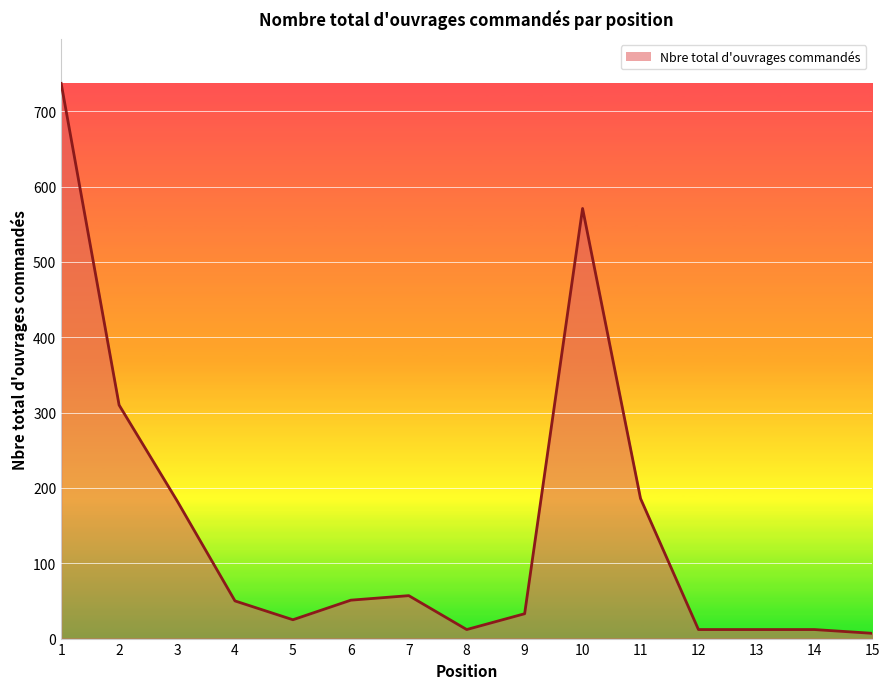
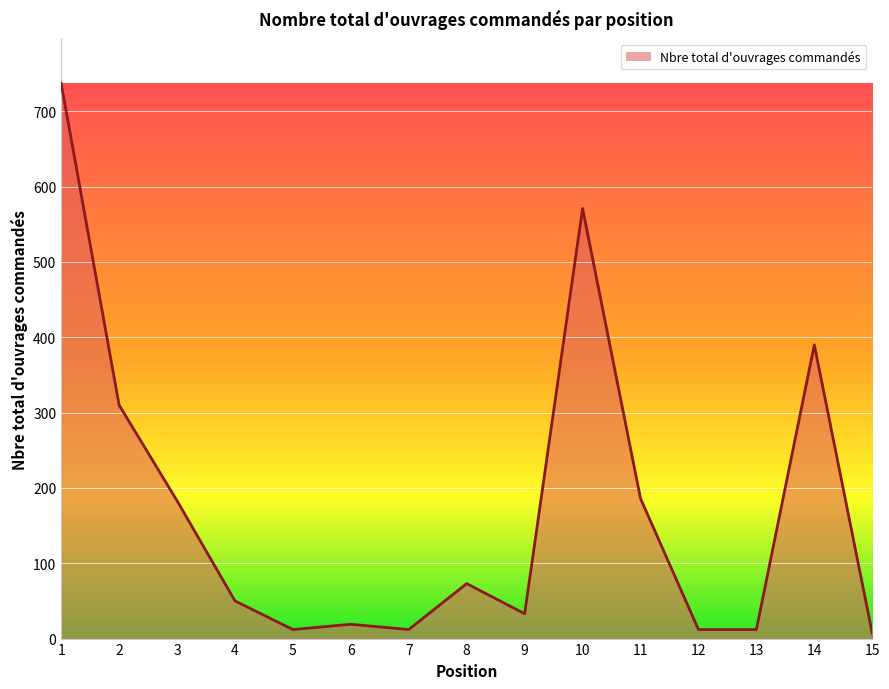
  {
    "1": 740,
    "2": 310,
    "3": 180,
    "4": 50,
-   "5": 30,
-   "6": 50,
-   "7": 60,
-   "8": 10,
+   "5": 10,
+   "6": 20,
+   "7": 10,
+   "8": 70,
    "9": 30,
    "10": 570,
    "11": 190,
    "12": 10,
    "13": 10,
-   "14": 10,
+   "14": 390,
    "15": 10
  }
